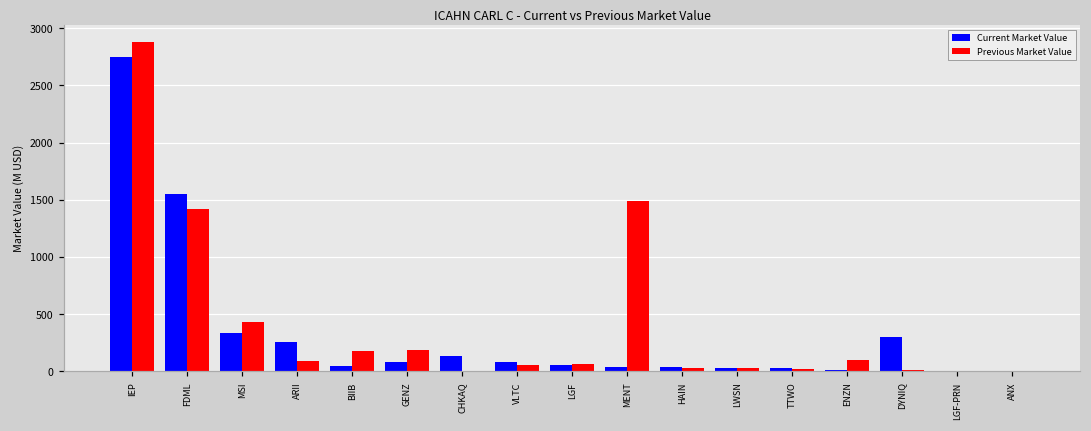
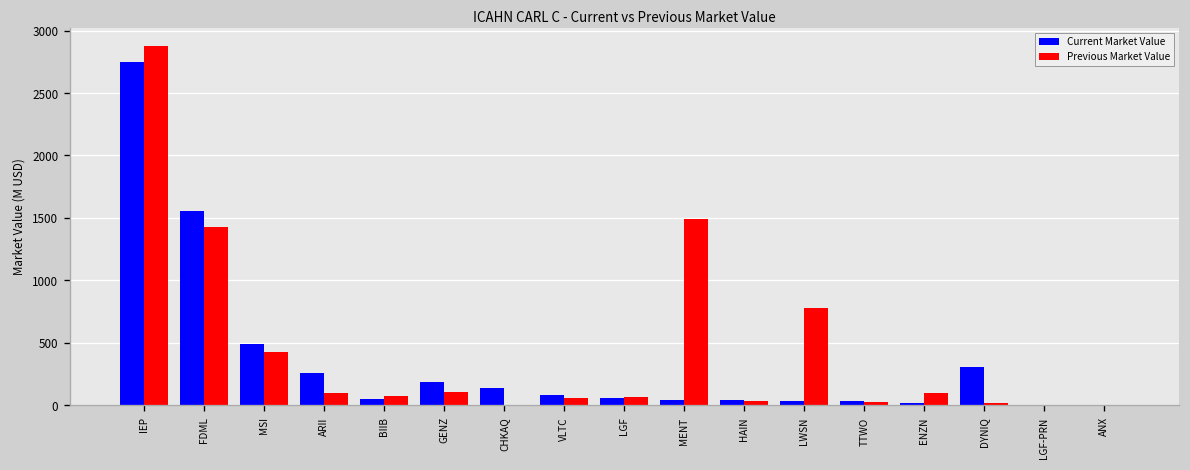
  {
    "Current Market Value": {
      "IEP": 2750,
      "FDML": 1550,
-     "MSI": 330,
+     "MSI": 490,
      "ARII": 260,
      "BIIB": 40,
-     "GENZ": 80,
+     "GENZ": 190,
      "CHKAQ": 140,
      "VLTC": 80,
      "LGF": 60,
      "MENT": 40,
      "HAIN": 40,
      "LWSN": 30,
      "TTWO": 30,
      "DYNIQ": 300
    },
    "Previous Market Value": {
      "IEP": 2880,
      "FDML": 1420,
      "MSI": 430,
      "ARII": 90,
-     "BIIB": 180,
-     "GENZ": 190,
+     "BIIB": 70,
+     "GENZ": 100,
      "CHKAQ": 0,
      "VLTC": 50,
      "LGF": 70,
      "MENT": 1490,
      "HAIN": 30,
-     "LWSN": 30,
+     "LWSN": 770,
      "TTWO": 20,
      "ENZN": 100
    }
  }
